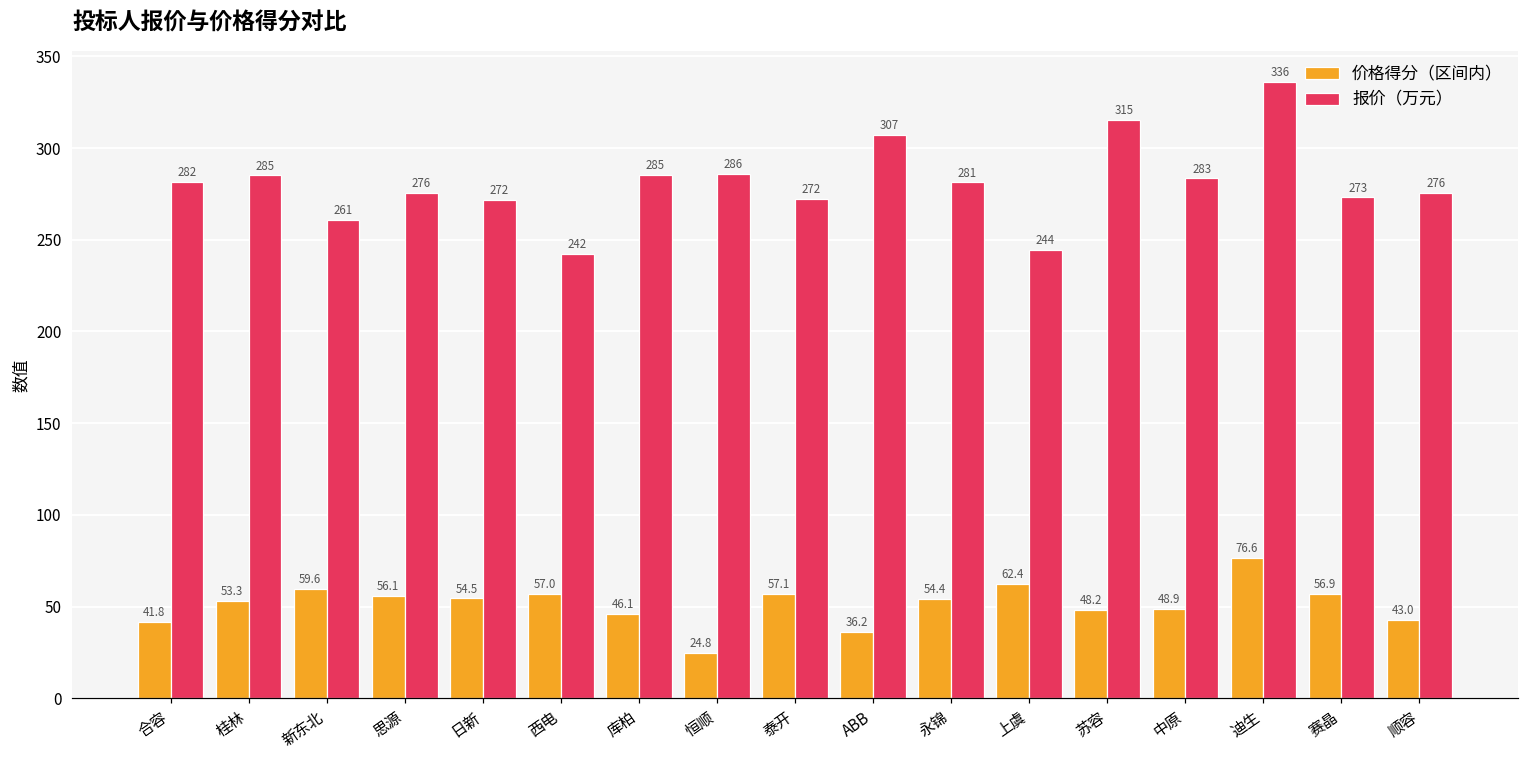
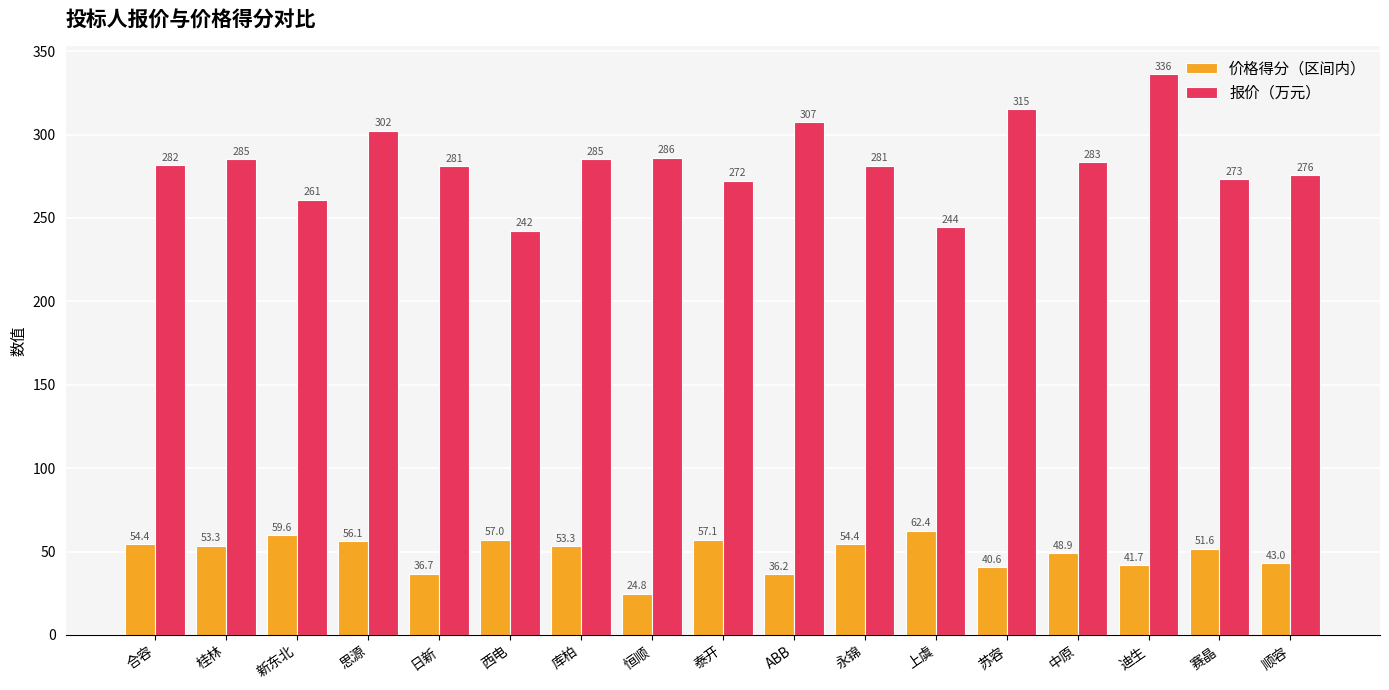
  {
    "价格得分（区间内）": {
-     "合容": 41.8,
+     "合容": 54.4,
      "桂林": 53.3,
      "新东北": 59.6,
      "思源": 56.1,
-     "日新": 54.5,
+     "日新": 36.7,
      "西电": 57.0,
-     "库柏": 46.1,
+     "库柏": 53.3,
      "恒顺": 24.8,
      "泰开": 57.1,
      "ABB": 36.2,
      "永锦": 54.4,
      "上虞": 62.4,
-     "苏容": 48.2,
+     "苏容": 40.6,
      "中原": 48.9,
-     "迪生": 76.6,
-     "赛晶": 56.9,
+     "迪生": 41.7,
+     "赛晶": 51.6,
      "顺容": 43.0
    },
    "报价（万元）": {
      "合容": 282,
      "桂林": 285,
      "新东北": 261,
-     "思源": 276,
-     "日新": 272,
+     "思源": 302,
+     "日新": 281,
      "西电": 242,
      "库柏": 285,
      "恒顺": 286,
      "泰开": 272,
      "ABB": 307,
      "永锦": 281,
      "上虞": 244,
      "苏容": 315,
      "中原": 283,
      "迪生": 336,
      "赛晶": 273,
      "顺容": 276
    }
  }
